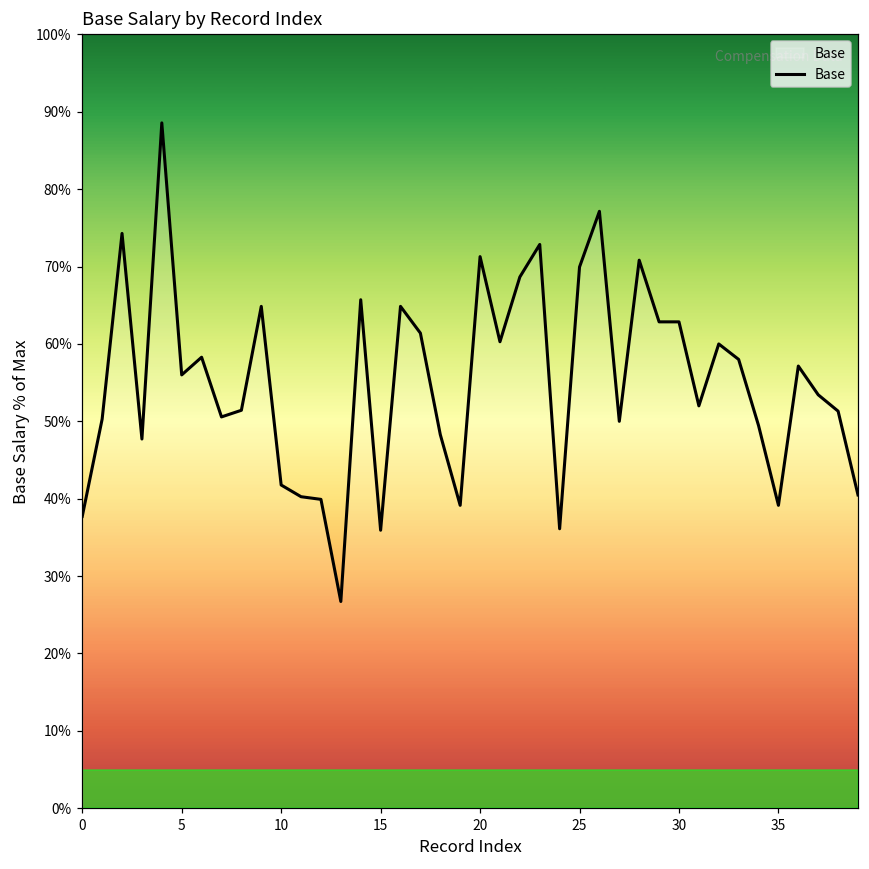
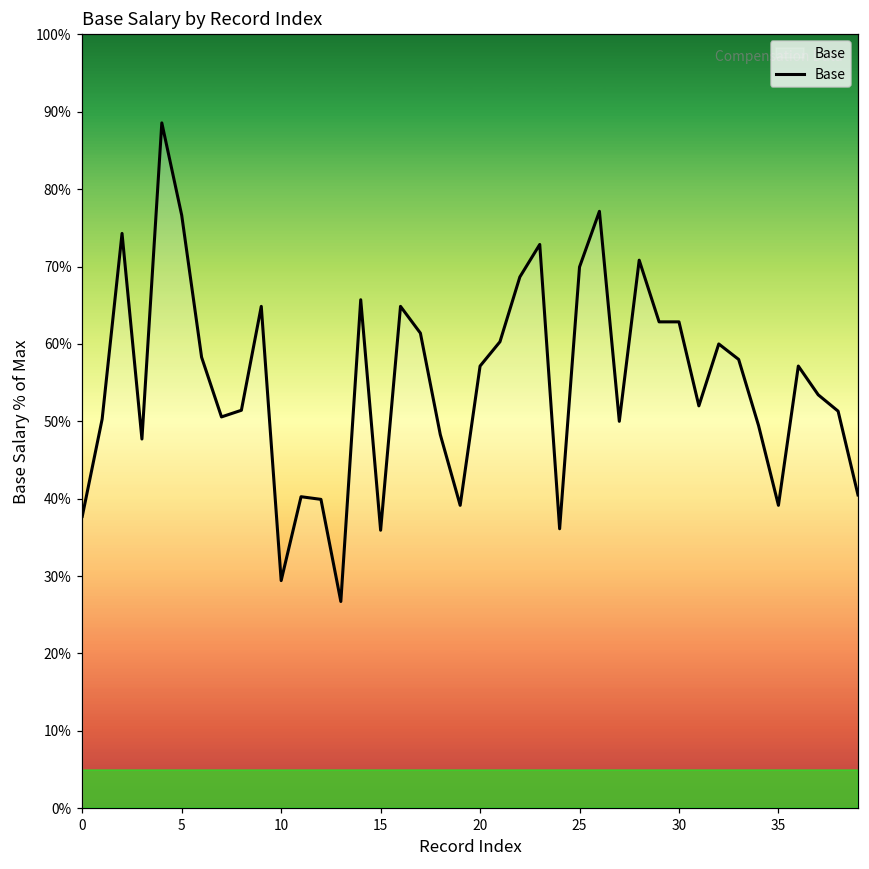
  {
    "0": "38%",
-   "5": "56%",
-   "10": "42%",
+   "5": "77%",
+   "10": "29%",
    "15": "36%",
-   "20": "71%",
+   "20": "57%",
    "25": "70%",
    "30": "63%",
    "35": "39%"
  }
